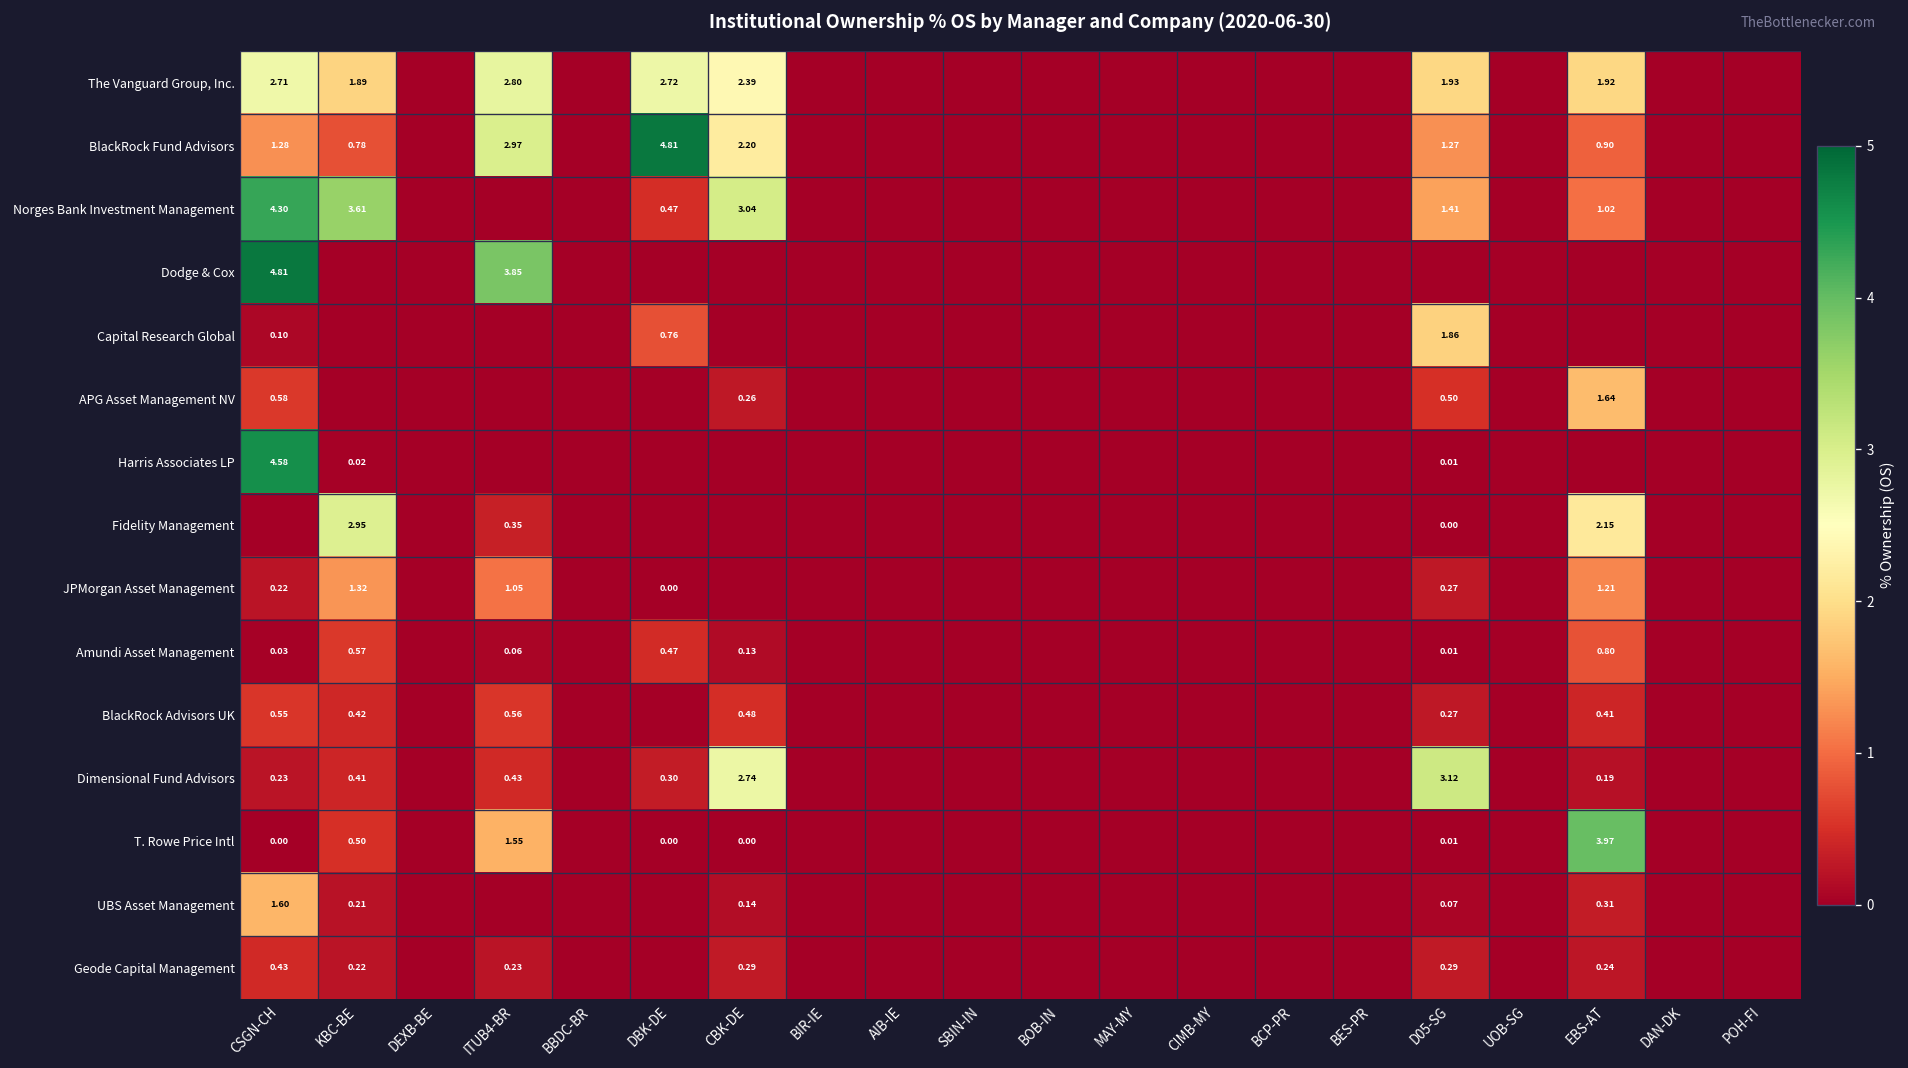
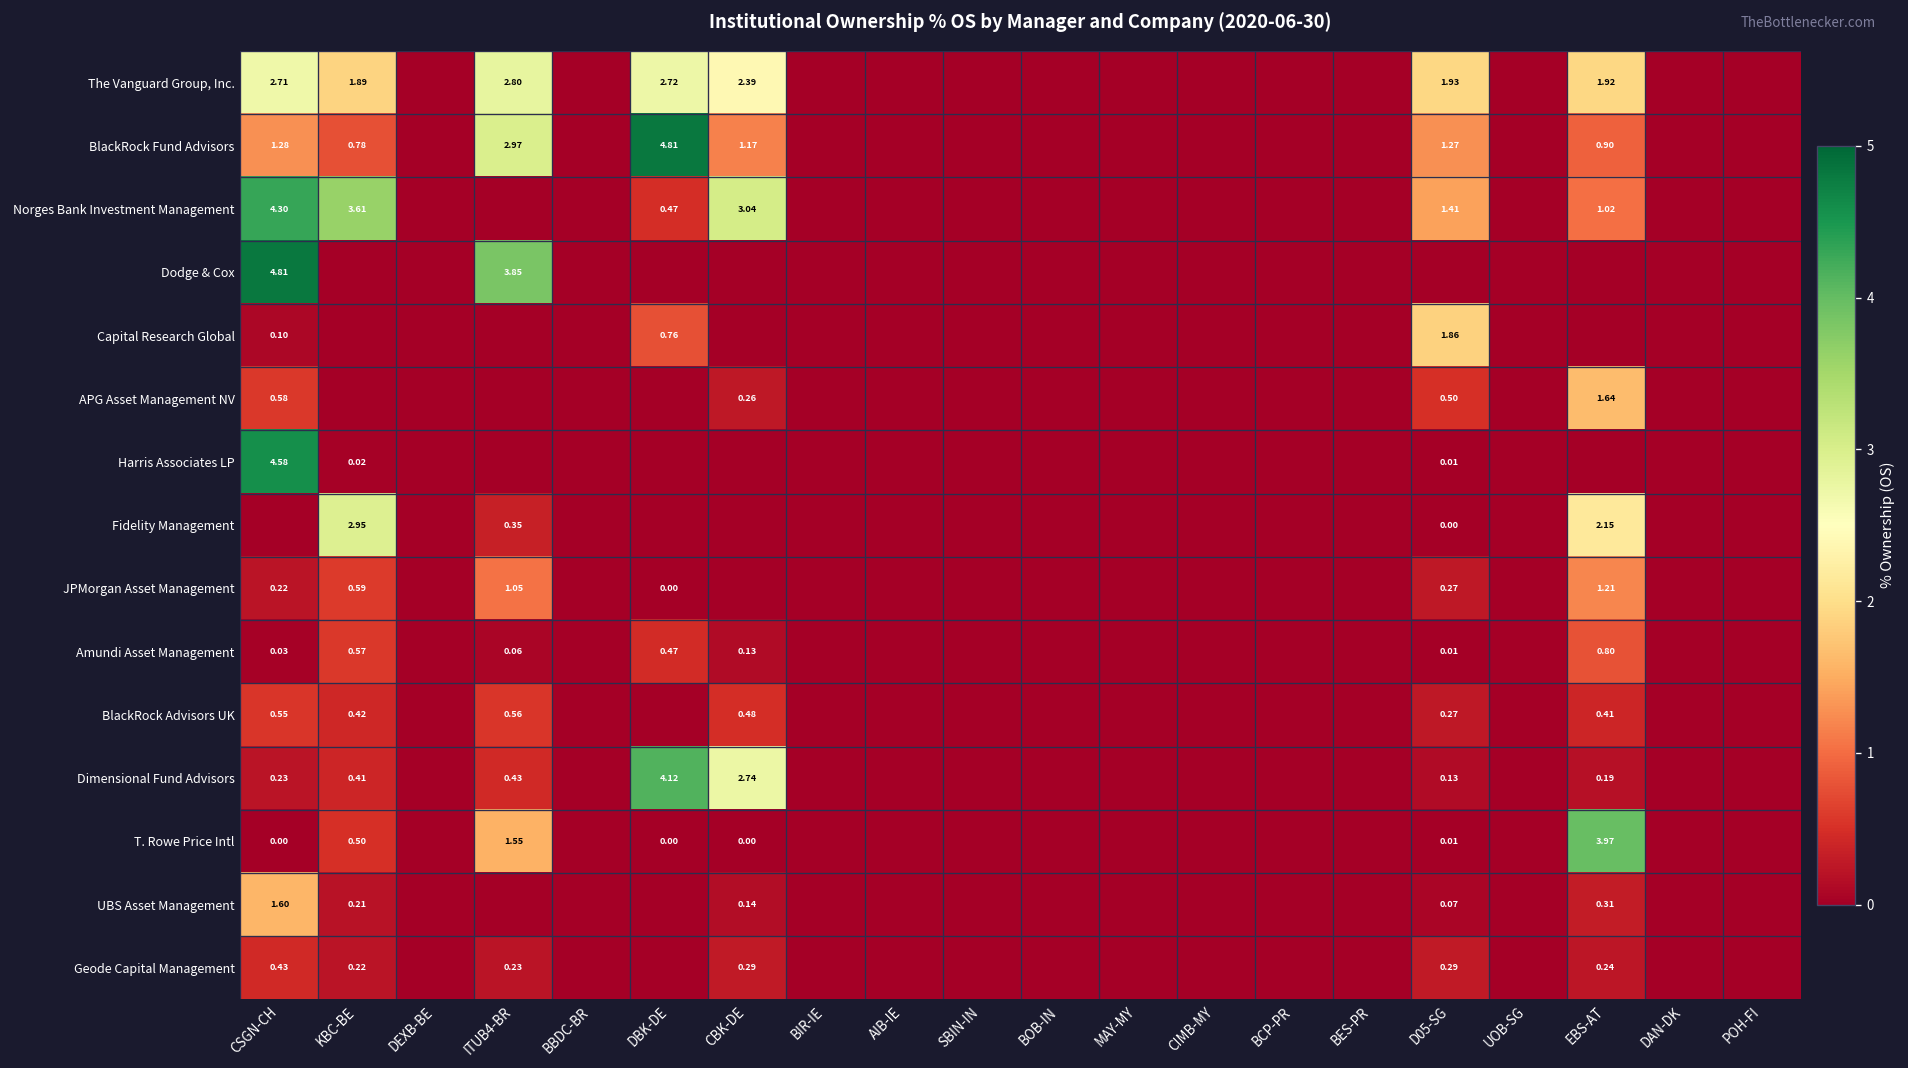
  {
    "The Vanguard Group, Inc.": {
      "CSGN-CH": 2.71,
      "KBC-BE": 1.89,
      "ITUB4-BR": 2.80,
      "DBK-DE": 2.72,
      "CBK-DE": 2.39,
      "D05-SG": 1.93,
      "EBS-AT": 1.92
    },
    "BlackRock Fund Advisors": {
      "CSGN-CH": 1.28,
      "KBC-BE": 0.78,
      "ITUB4-BR": 2.97,
      "DBK-DE": 4.81,
-     "CBK-DE": 2.20,
+     "CBK-DE": 1.17,
      "D05-SG": 1.27,
      "EBS-AT": 0.90
    },
    "Norges Bank Investment Management": {
      "CSGN-CH": 4.30,
      "KBC-BE": 3.61,
      "DBK-DE": 0.47,
      "CBK-DE": 3.04,
      "D05-SG": 1.41,
      "EBS-AT": 1.02
    },
    "Dodge & Cox": {
      "CSGN-CH": 4.81,
      "ITUB4-BR": 3.85
    },
    "Capital Research Global": {
      "CSGN-CH": 0.10,
      "DBK-DE": 0.76,
      "D05-SG": 1.86
    },
    "APG Asset Management NV": {
      "CSGN-CH": 0.58,
      "CBK-DE": 0.26,
      "D05-SG": 0.50,
      "EBS-AT": 1.64
    },
    "Harris Associates LP": {
      "CSGN-CH": 4.58,
      "KBC-BE": 0.02,
      "D05-SG": 0.01
    },
    "Fidelity Management": {
      "KBC-BE": 2.95,
      "ITUB4-BR": 0.35,
      "D05-SG": 0.00,
      "EBS-AT": 2.15
    },
    "JPMorgan Asset Management": {
      "CSGN-CH": 0.22,
-     "KBC-BE": 1.32,
+     "KBC-BE": 0.59,
      "ITUB4-BR": 1.05,
      "DBK-DE": 0.00,
      "D05-SG": 0.27,
      "EBS-AT": 1.21
    },
    "Amundi Asset Management": {
      "CSGN-CH": 0.03,
      "KBC-BE": 0.57,
      "ITUB4-BR": 0.06,
      "DBK-DE": 0.47,
      "CBK-DE": 0.13,
      "D05-SG": 0.01,
      "EBS-AT": 0.80
    },
    "BlackRock Advisors UK": {
      "CSGN-CH": 0.55,
      "KBC-BE": 0.42,
      "ITUB4-BR": 0.56,
      "CBK-DE": 0.48,
      "D05-SG": 0.27,
      "EBS-AT": 0.41
    },
    "Dimensional Fund Advisors": {
      "CSGN-CH": 0.23,
      "KBC-BE": 0.41,
      "ITUB4-BR": 0.43,
-     "DBK-DE": 0.30,
+     "DBK-DE": 4.12,
      "CBK-DE": 2.74,
-     "D05-SG": 3.12,
+     "D05-SG": 0.13,
      "EBS-AT": 0.19
    },
    "T. Rowe Price Intl": {
      "CSGN-CH": 0.00,
      "KBC-BE": 0.50,
      "ITUB4-BR": 1.55,
      "DBK-DE": 0.00,
      "CBK-DE": 0.00,
      "D05-SG": 0.01,
      "EBS-AT": 3.97
    },
    "UBS Asset Management": {
      "CSGN-CH": 1.60,
      "KBC-BE": 0.21,
      "CBK-DE": 0.14,
      "D05-SG": 0.07,
      "EBS-AT": 0.31
    },
    "Geode Capital Management": {
      "CSGN-CH": 0.43,
      "KBC-BE": 0.22,
      "ITUB4-BR": 0.23,
      "CBK-DE": 0.29,
      "D05-SG": 0.29,
      "EBS-AT": 0.24
    }
  }
